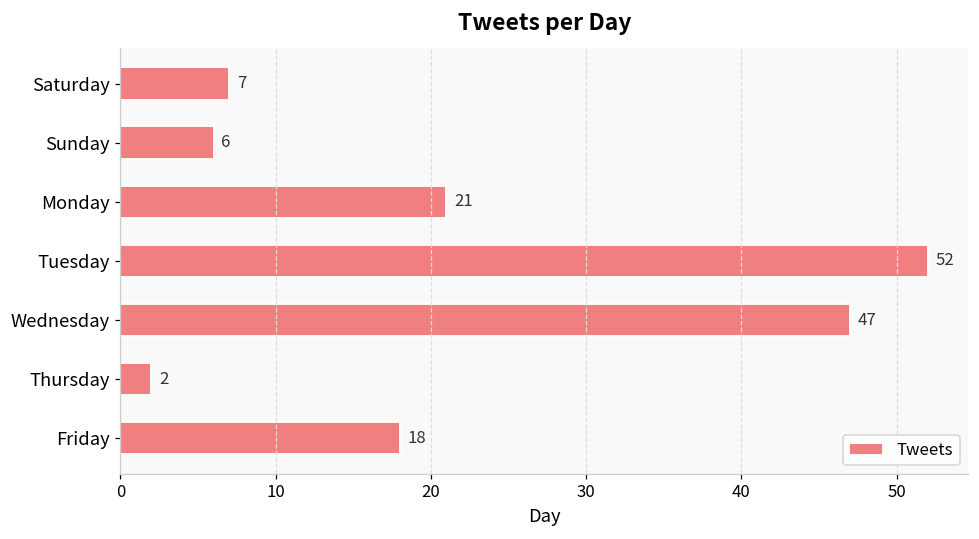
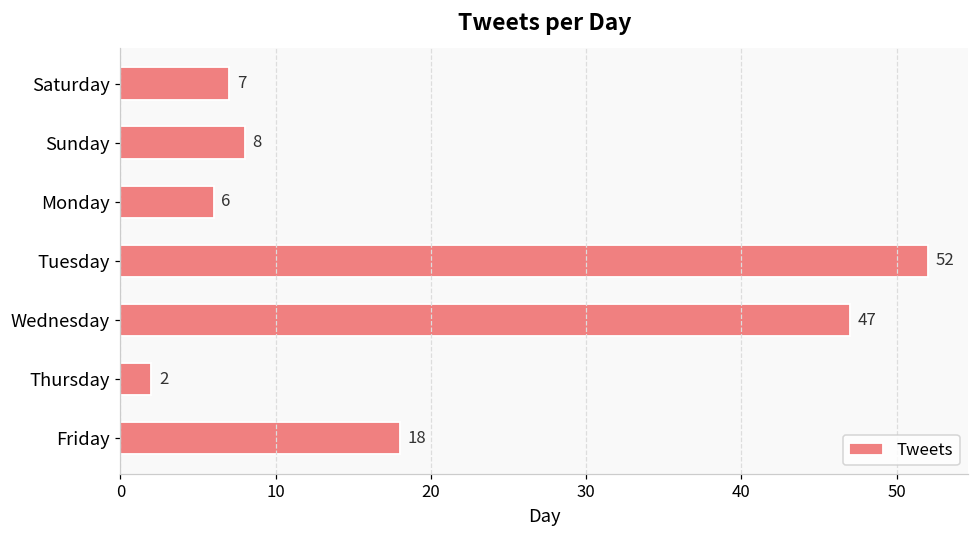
  {
    "Saturday": 7,
-   "Sunday": 6,
-   "Monday": 21,
+   "Sunday": 8,
+   "Monday": 6,
    "Tuesday": 52,
    "Wednesday": 47,
    "Thursday": 2,
    "Friday": 18
  }
